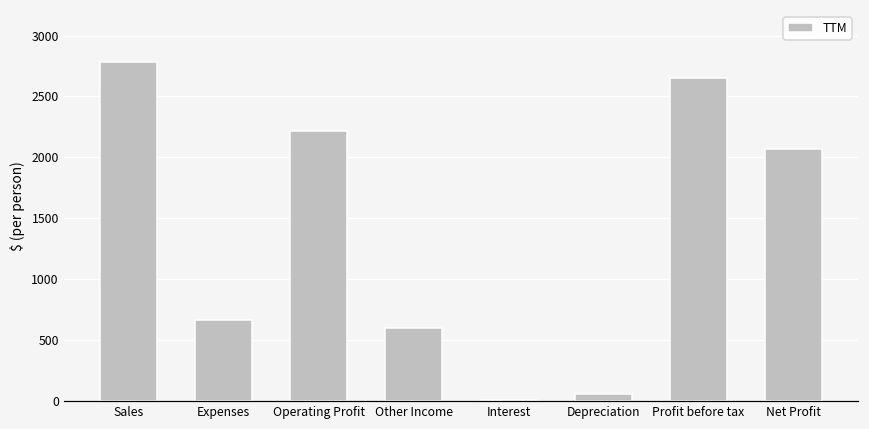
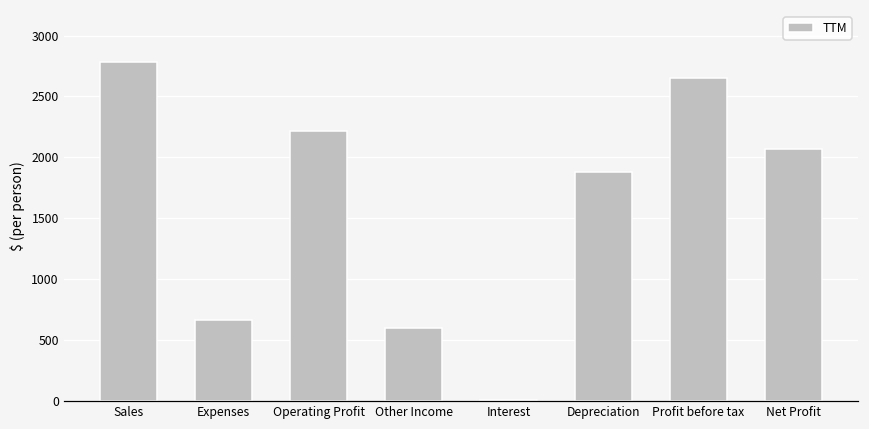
  {
    "Sales": 2790,
    "Expenses": 660,
    "Operating Profit": 2220,
    "Other Income": 590,
-   "Depreciation": 50,
+   "Depreciation": 1880,
    "Profit before tax": 2660,
    "Net Profit": 2070
  }
